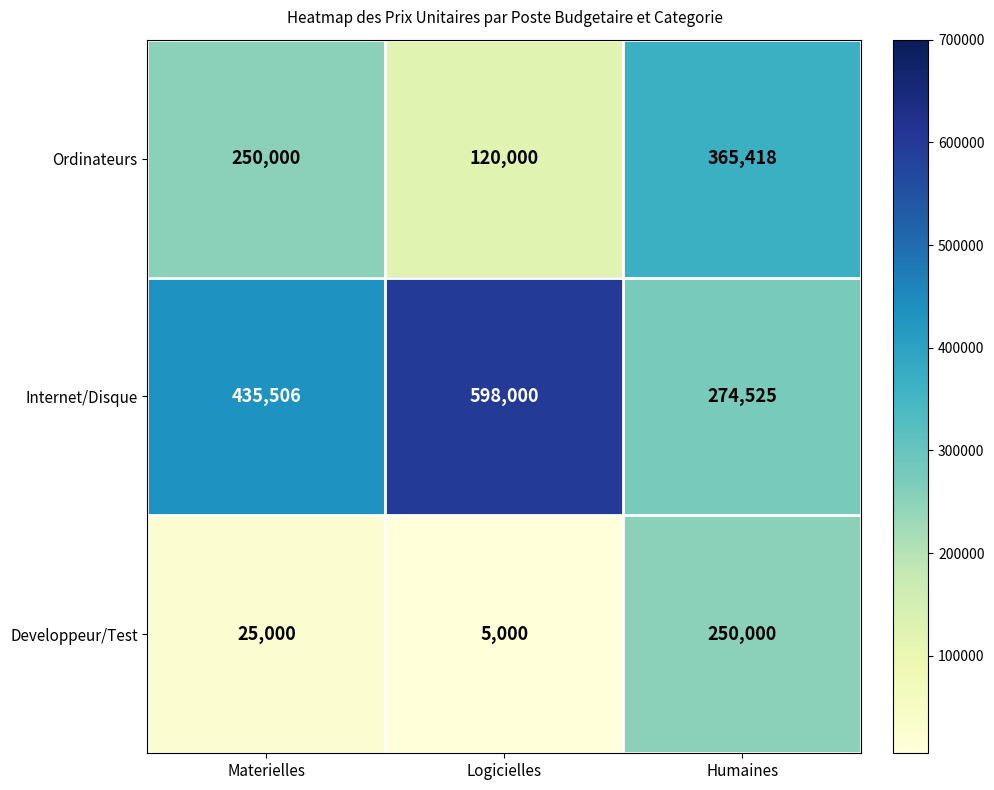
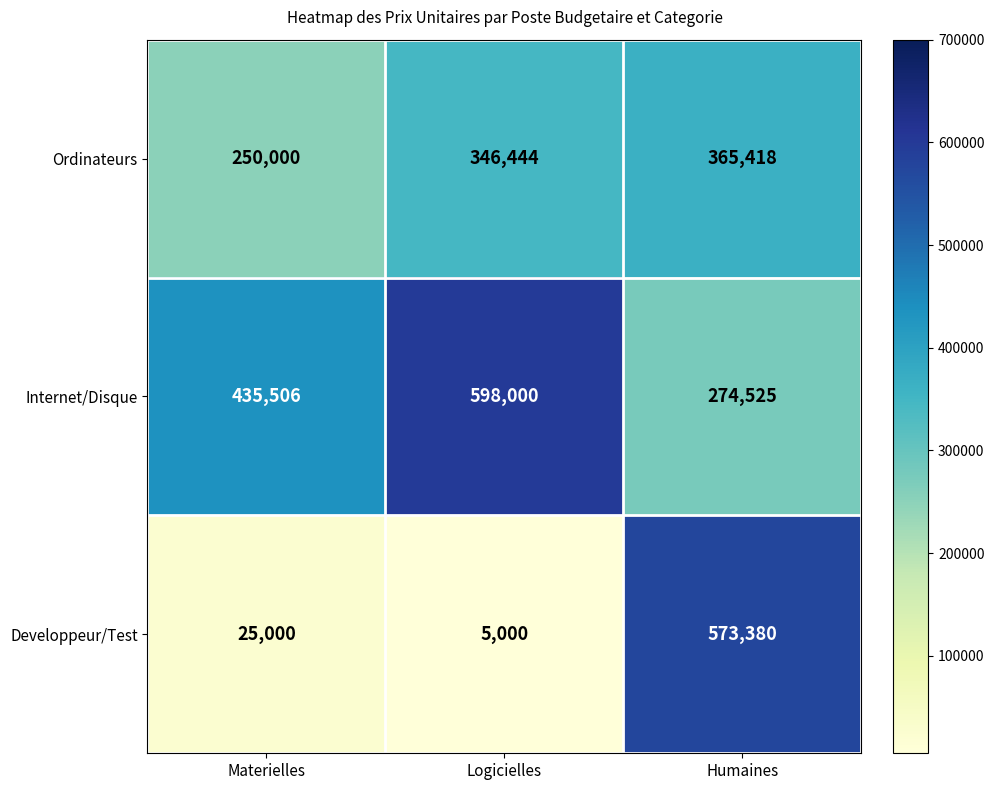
  {
    "Ordinateurs": {
      "Materielles": "250,000",
-     "Logicielles": "120,000",
+     "Logicielles": "346,444",
      "Humaines": "365,418"
    },
    "Internet/Disque": {
      "Materielles": "435,506",
      "Logicielles": "598,000",
      "Humaines": "274,525"
    },
    "Developpeur/Test": {
      "Materielles": "25,000",
      "Logicielles": "5,000",
-     "Humaines": "250,000"
+     "Humaines": "573,380"
    }
  }
